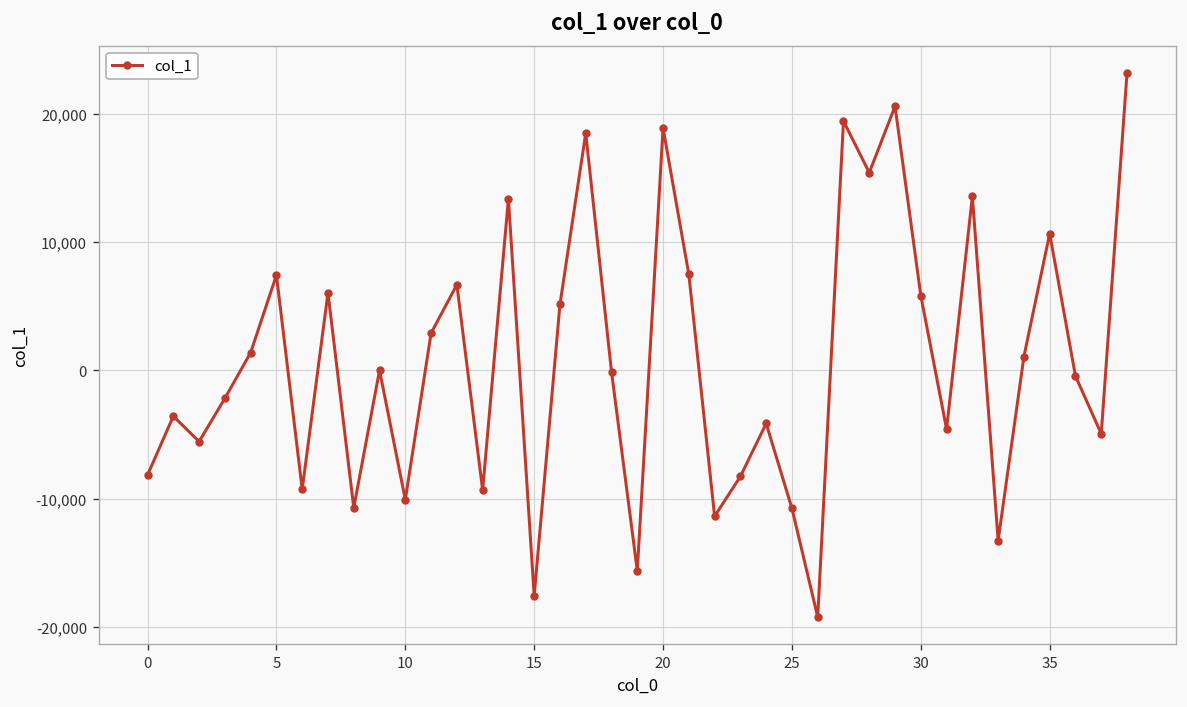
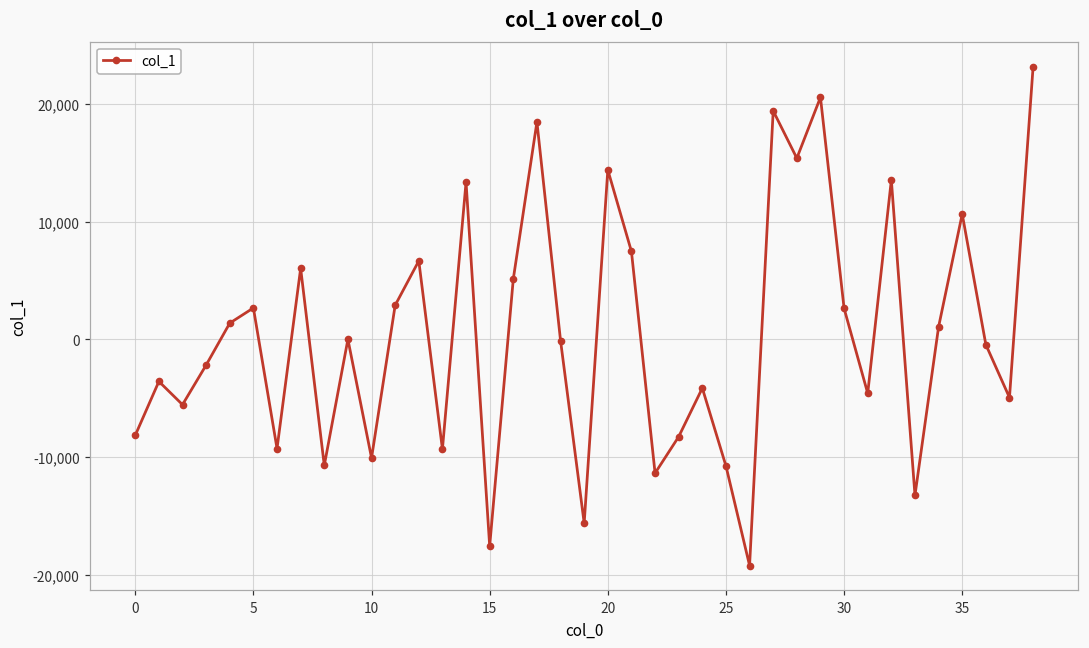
  {
    "0": "-8,100",
-   "5": "7,400",
+   "5": "2,700",
    "10": "-10,100",
    "15": "-17,600",
-   "20": "18,900",
+   "20": "14,400",
    "25": "-10,800",
-   "30": "5,800",
+   "30": "2,600",
    "35": "10,700"
  }
